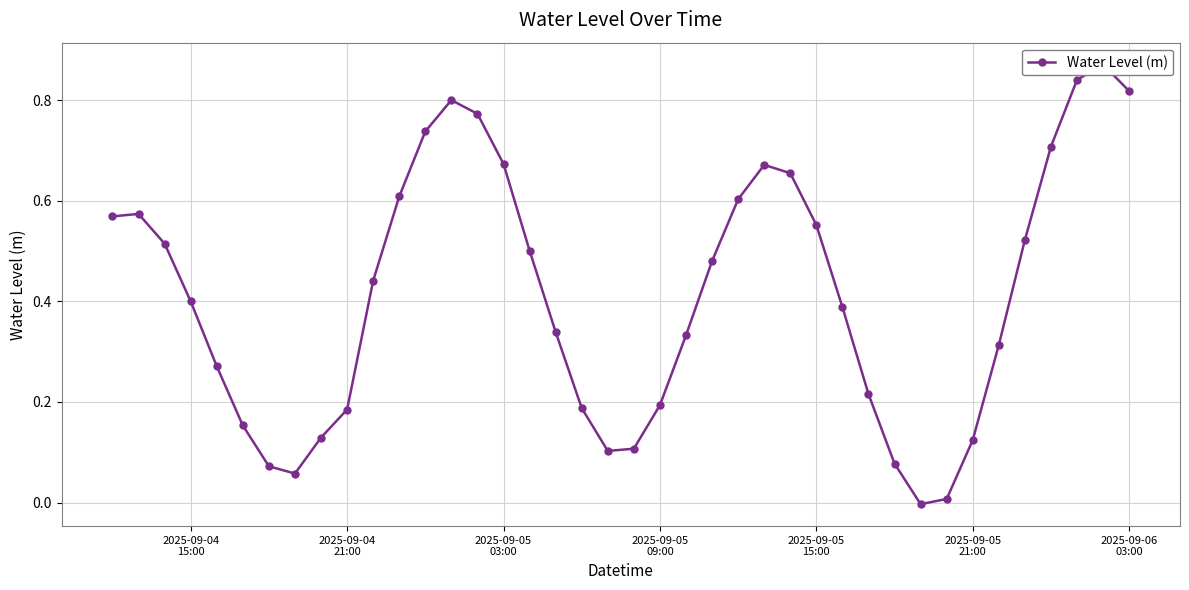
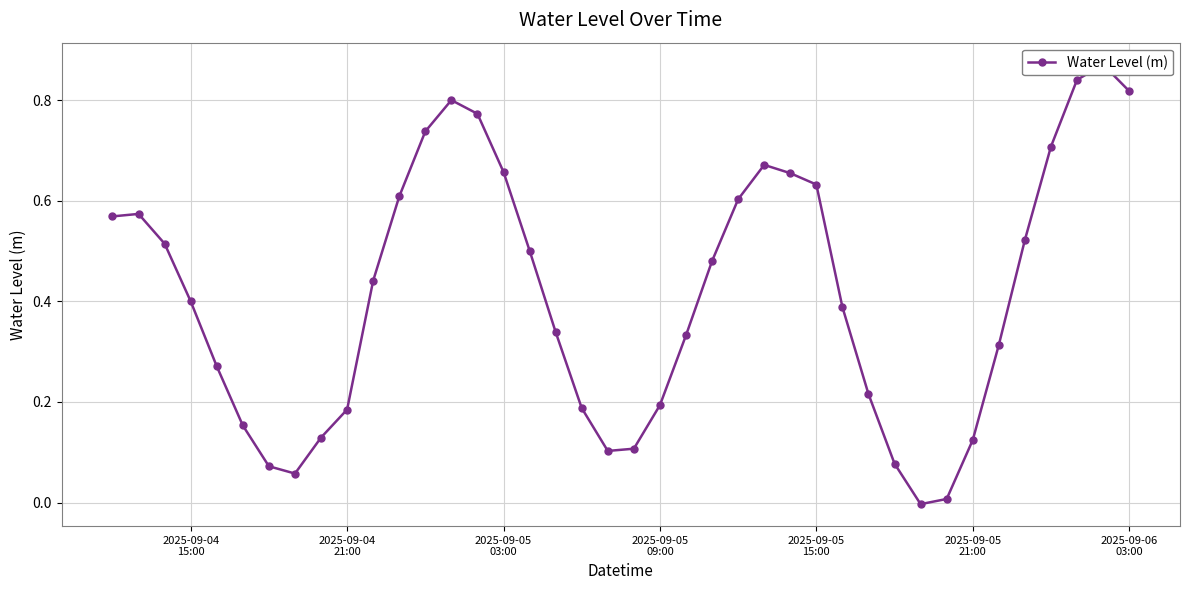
  {
    "2025-09-04 15:00": 0.40,
    "2025-09-04 21:00": 0.18,
-   "2025-09-05 03:00": 0.67,
+   "2025-09-05 03:00": 0.66,
    "2025-09-05 09:00": 0.19,
-   "2025-09-05 15:00": 0.55,
+   "2025-09-05 15:00": 0.63,
    "2025-09-05 21:00": 0.12,
    "2025-09-06 03:00": 0.82
  }
